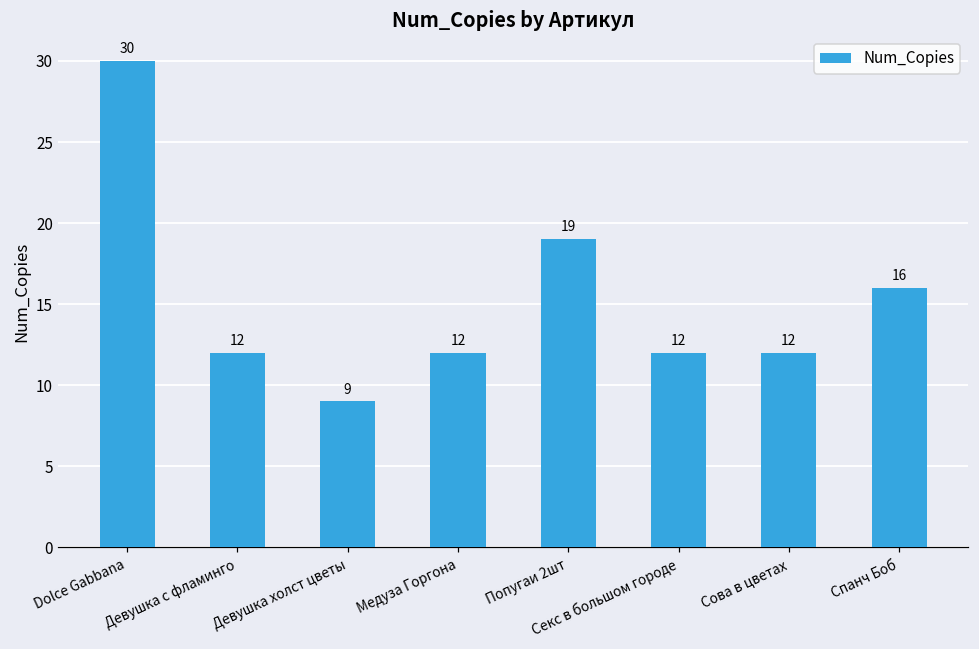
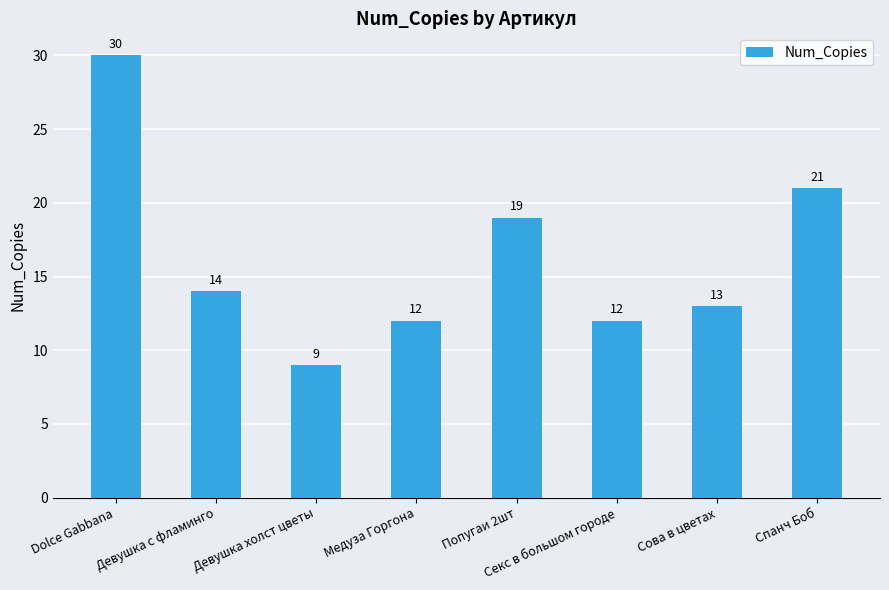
  {
    "Dolce Gabbana": 30,
-   "Девушка с фламинго": 12,
+   "Девушка с фламинго": 14,
    "Девушка холст цветы": 9,
    "Медуза Горгона": 12,
    "Попугаи 2шт": 19,
    "Секс в большом городе": 12,
-   "Сова в цветах": 12,
-   "Спанч Боб": 16
+   "Сова в цветах": 13,
+   "Спанч Боб": 21
  }
